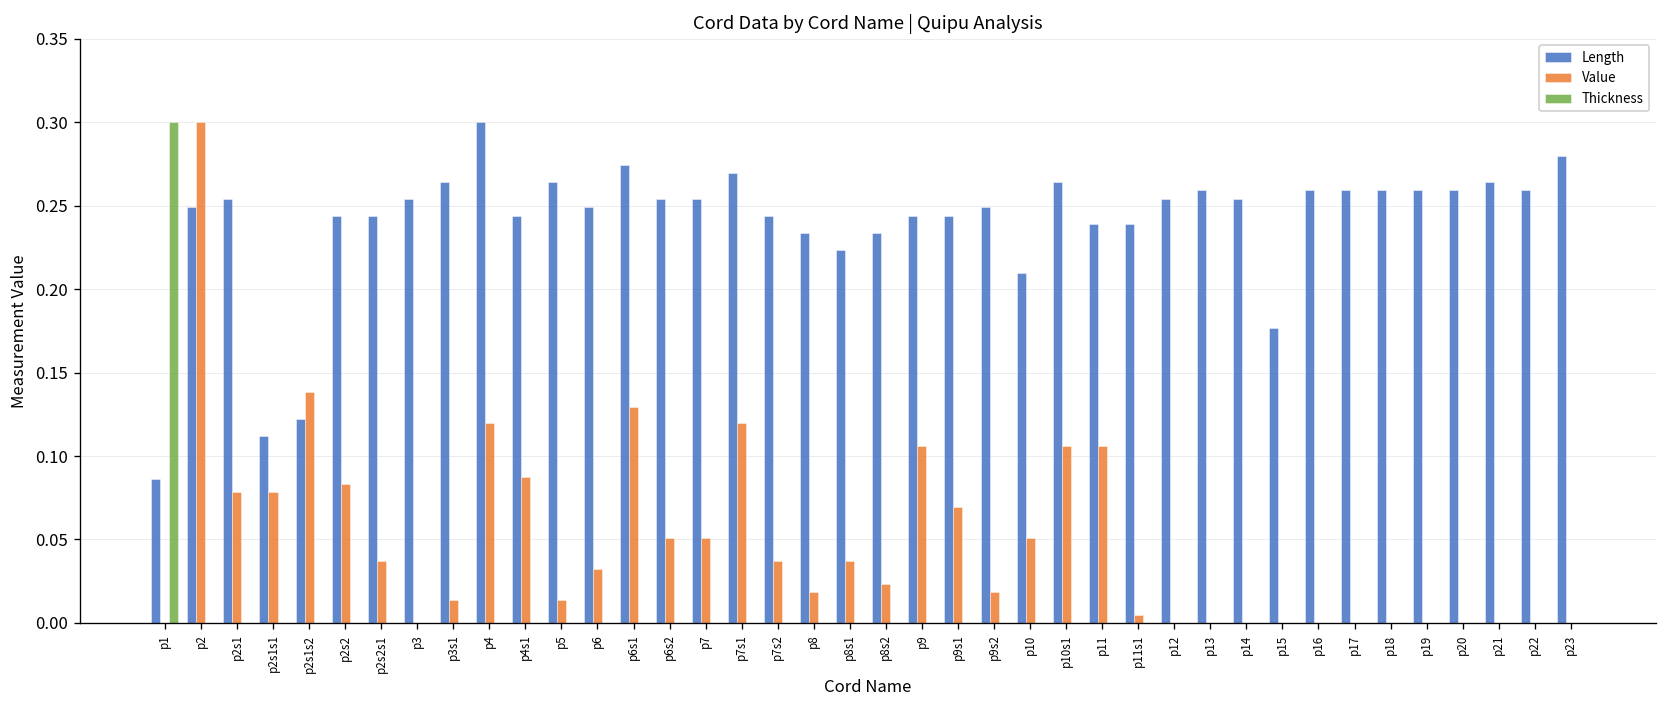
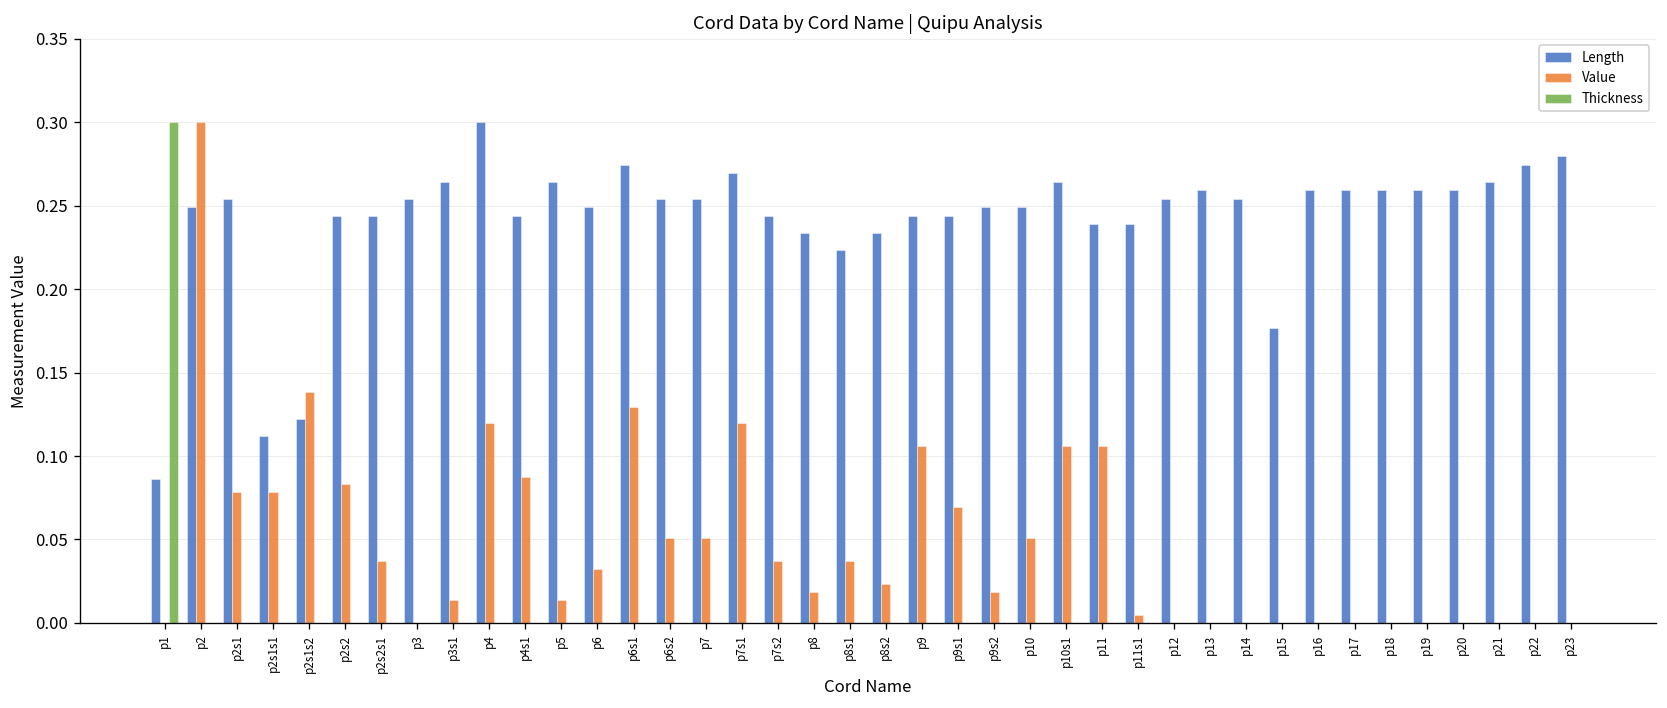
  {
    "Length": {
      "p1": 0.086,
      "p2": 0.249,
      "p2s1": 0.254,
      "p2s1s1": 0.112,
      "p2s1s2": 0.122,
      "p2s2": 0.244,
      "p2s2s1": 0.244,
      "p3": 0.254,
      "p3s1": 0.264,
      "p4": 0.300,
      "p4s1": 0.244,
      "p5": 0.264,
      "p6": 0.249,
      "p6s1": 0.275,
      "p6s2": 0.254,
      "p7": 0.254,
      "p7s1": 0.269,
      "p7s2": 0.244,
      "p8": 0.234,
      "p8s1": 0.224,
      "p8s2": 0.234,
      "p9": 0.244,
      "p9s1": 0.244,
      "p9s2": 0.249,
-     "p10": 0.209,
+     "p10": 0.249,
      "p10s1": 0.264,
      "p11": 0.239,
      "p11s1": 0.239,
      "p12": 0.254,
      "p13": 0.259,
      "p14": 0.254,
      "p15": 0.177,
      "p16": 0.259,
      "p17": 0.259,
      "p18": 0.259,
      "p19": 0.259,
      "p20": 0.259,
      "p21": 0.264,
-     "p22": 0.259,
+     "p22": 0.275,
      "p23": 0.280
    },
    "Value": {
      "p1": 0.000,
      "p2": 0.300,
      "p2s1": 0.078,
      "p2s1s1": 0.078,
      "p2s1s2": 0.138,
      "p2s2": 0.083,
      "p2s2s1": 0.037,
      "p3": 0.000,
      "p3s1": 0.014,
      "p4": 0.120,
      "p4s1": 0.088,
      "p5": 0.014,
      "p6": 0.032,
      "p6s1": 0.129,
      "p6s2": 0.051,
      "p7": 0.051,
      "p7s1": 0.120,
      "p7s2": 0.037,
      "p8": 0.018,
      "p8s1": 0.037,
      "p8s2": 0.023,
      "p9": 0.106,
      "p9s1": 0.069,
      "p9s2": 0.018,
      "p10": 0.051,
      "p10s1": 0.106,
      "p11": 0.106,
      "p11s1": 0.005,
      "p12": 0.000,
      "p13": 0.000,
      "p14": 0.000,
      "p15": 0.000,
      "p16": 0.000,
      "p17": 0.000,
      "p18": 0.000,
      "p19": 0.000,
      "p20": 0.000,
      "p21": 0.000,
      "p22": 0.000,
      "p23": 0.000
    },
    "Thickness": {
      "p1": 0.300,
      "p2": 0.000,
      "p2s1": 0.000,
      "p2s1s1": 0.000,
      "p2s1s2": 0.000,
      "p2s2": 0.000,
      "p2s2s1": 0.000,
      "p3": 0.000,
      "p3s1": 0.000,
      "p4": 0.000,
      "p4s1": 0.000,
      "p5": 0.000,
      "p6": 0.000,
      "p6s1": 0.000,
      "p6s2": 0.000,
      "p7": 0.000,
      "p7s1": 0.000,
      "p7s2": 0.000,
      "p8": 0.000,
      "p8s1": 0.000,
      "p8s2": 0.000,
      "p9": 0.000,
      "p9s1": 0.000,
      "p9s2": 0.000,
      "p10": 0.000,
      "p10s1": 0.000,
      "p11": 0.000,
      "p11s1": 0.000,
      "p12": 0.000,
      "p13": 0.000,
      "p14": 0.000,
      "p15": 0.000,
      "p16": 0.000,
      "p17": 0.000,
      "p18": 0.000,
      "p19": 0.000,
      "p20": 0.000,
      "p21": 0.000,
      "p22": 0.000,
      "p23": 0.000
    }
  }
